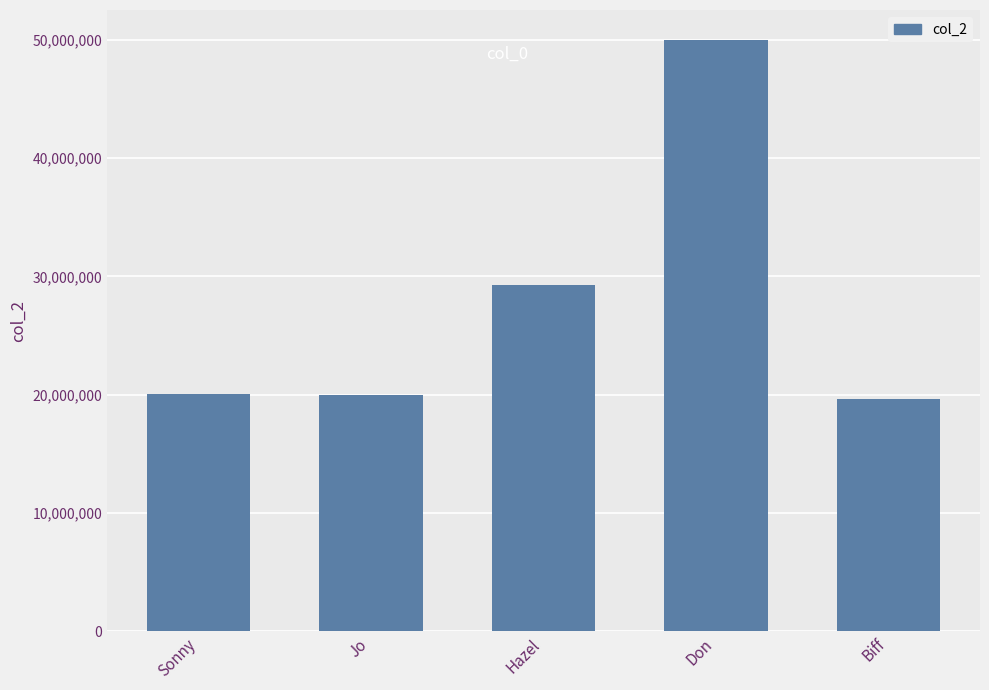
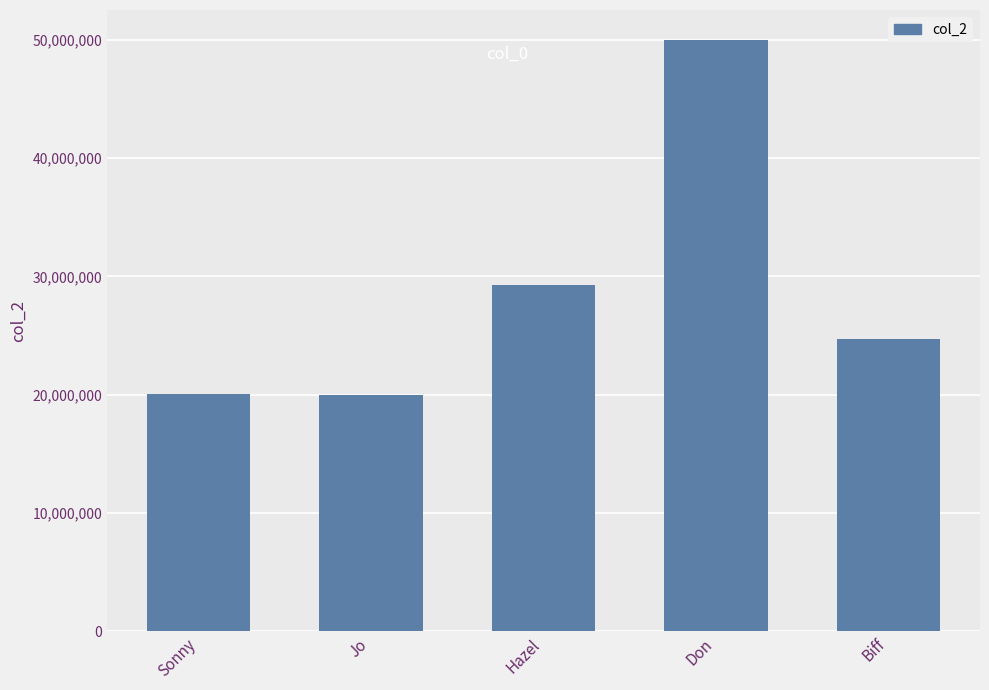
  {
    "Sonny": "20,100,000",
    "Jo": "20,000,000",
    "Hazel": "29,300,000",
    "Don": "50,000,000",
-   "Biff": "19,600,000"
+   "Biff": "24,700,000"
  }
